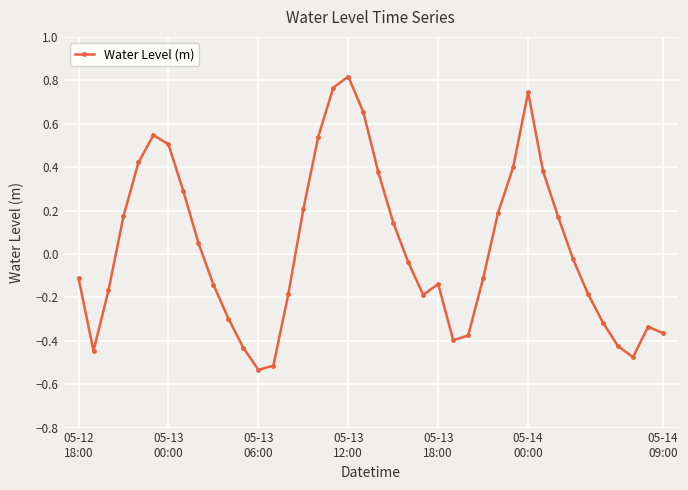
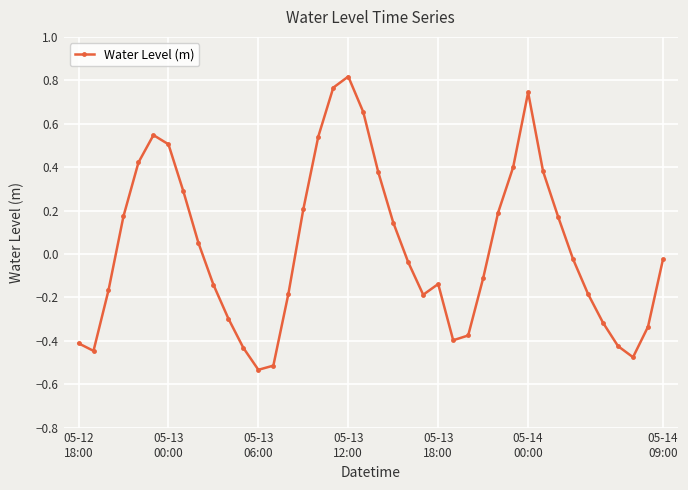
  {
-   "05-12 18:00": -0.11,
+   "05-12 18:00": -0.41,
    "05-13 00:00": 0.51,
    "05-13 06:00": -0.53,
    "05-13 12:00": 0.82,
    "05-13 18:00": -0.14,
    "05-14 00:00": 0.74,
-   "05-14 09:00": -0.36
+   "05-14 09:00": -0.02
  }
